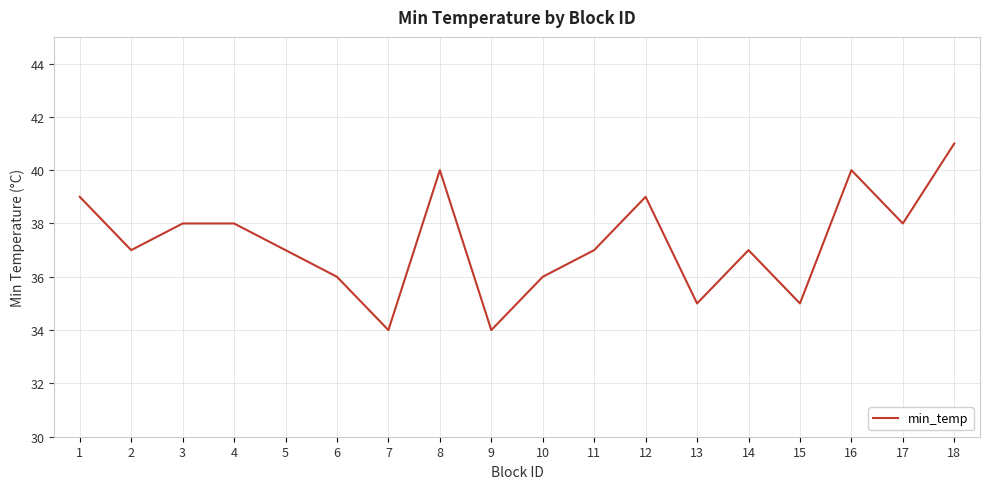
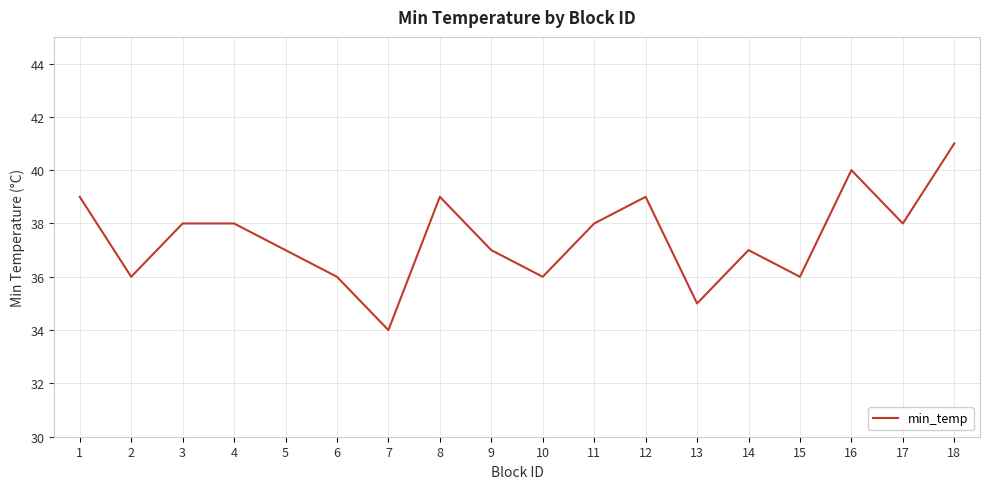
  {
    "1": 39,
-   "2": 37,
+   "2": 36,
    "3": 38,
    "4": 38,
    "5": 37,
    "6": 36,
    "7": 34,
-   "8": 40,
-   "9": 34,
+   "8": 39,
+   "9": 37,
    "10": 36,
-   "11": 37,
+   "11": 38,
    "12": 39,
    "13": 35,
    "14": 37,
-   "15": 35,
+   "15": 36,
    "16": 40,
    "17": 38,
    "18": 41
  }
